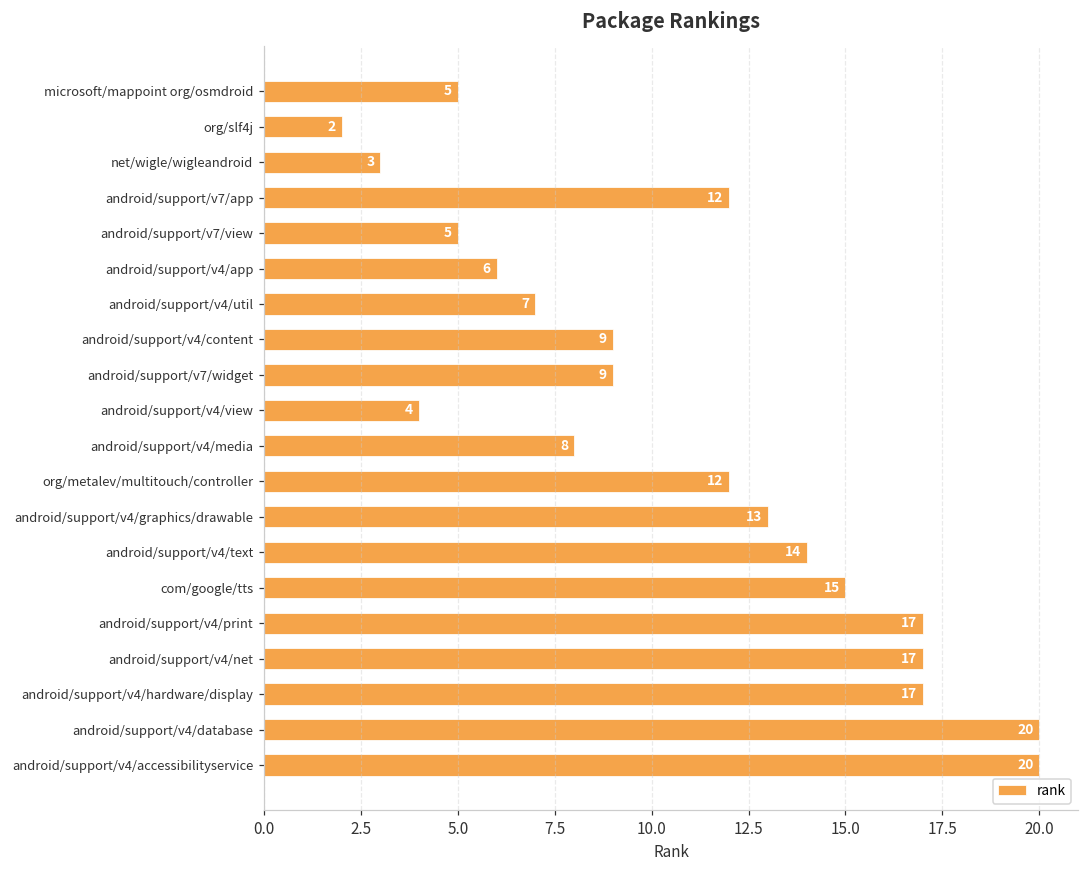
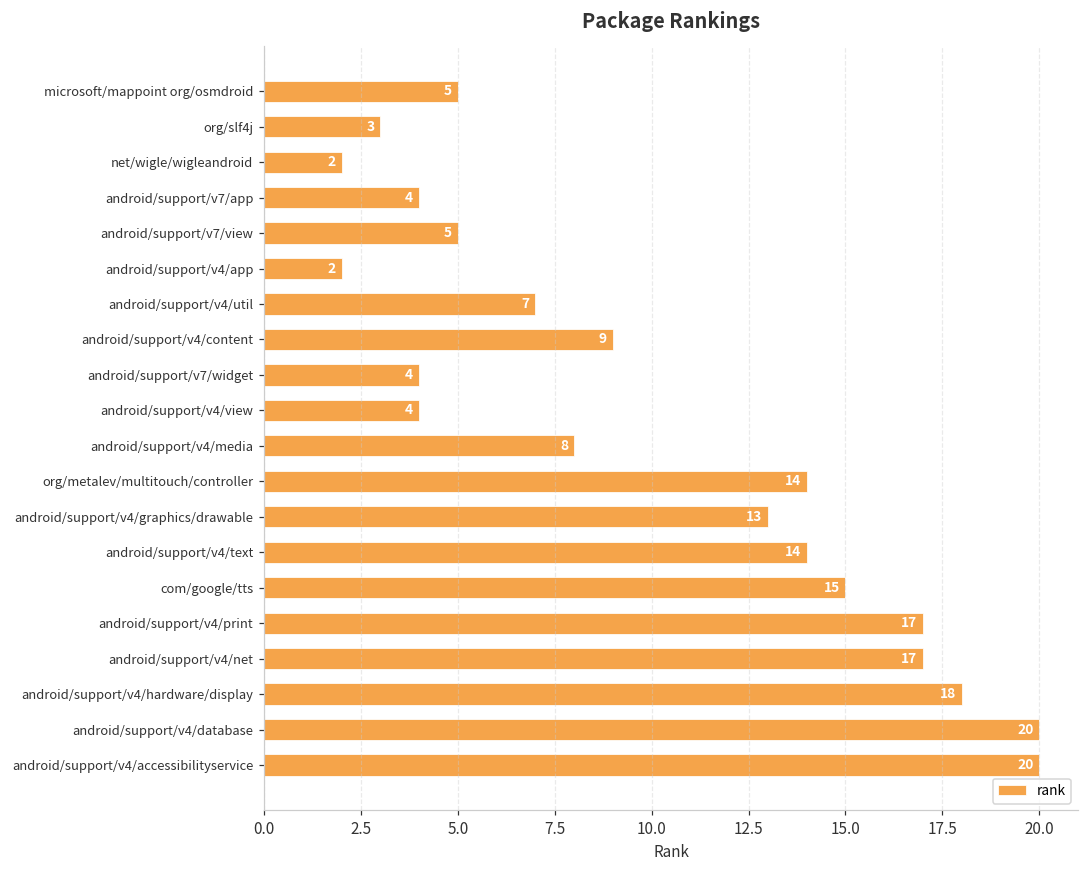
  {
    "microsoft/mappoint org/osmdroid": 5,
-   "org/slf4j": 2,
-   "net/wigle/wigleandroid": 3,
-   "android/support/v7/app": 12,
+   "org/slf4j": 3,
+   "net/wigle/wigleandroid": 2,
+   "android/support/v7/app": 4,
    "android/support/v7/view": 5,
-   "android/support/v4/app": 6,
+   "android/support/v4/app": 2,
    "android/support/v4/util": 7,
    "android/support/v4/content": 9,
-   "android/support/v7/widget": 9,
+   "android/support/v7/widget": 4,
    "android/support/v4/view": 4,
    "android/support/v4/media": 8,
-   "org/metalev/multitouch/controller": 12,
+   "org/metalev/multitouch/controller": 14,
    "android/support/v4/graphics/drawable": 13,
    "android/support/v4/text": 14,
    "com/google/tts": 15,
    "android/support/v4/print": 17,
    "android/support/v4/net": 17,
-   "android/support/v4/hardware/display": 17,
+   "android/support/v4/hardware/display": 18,
    "android/support/v4/database": 20,
    "android/support/v4/accessibilityservice": 20
  }
